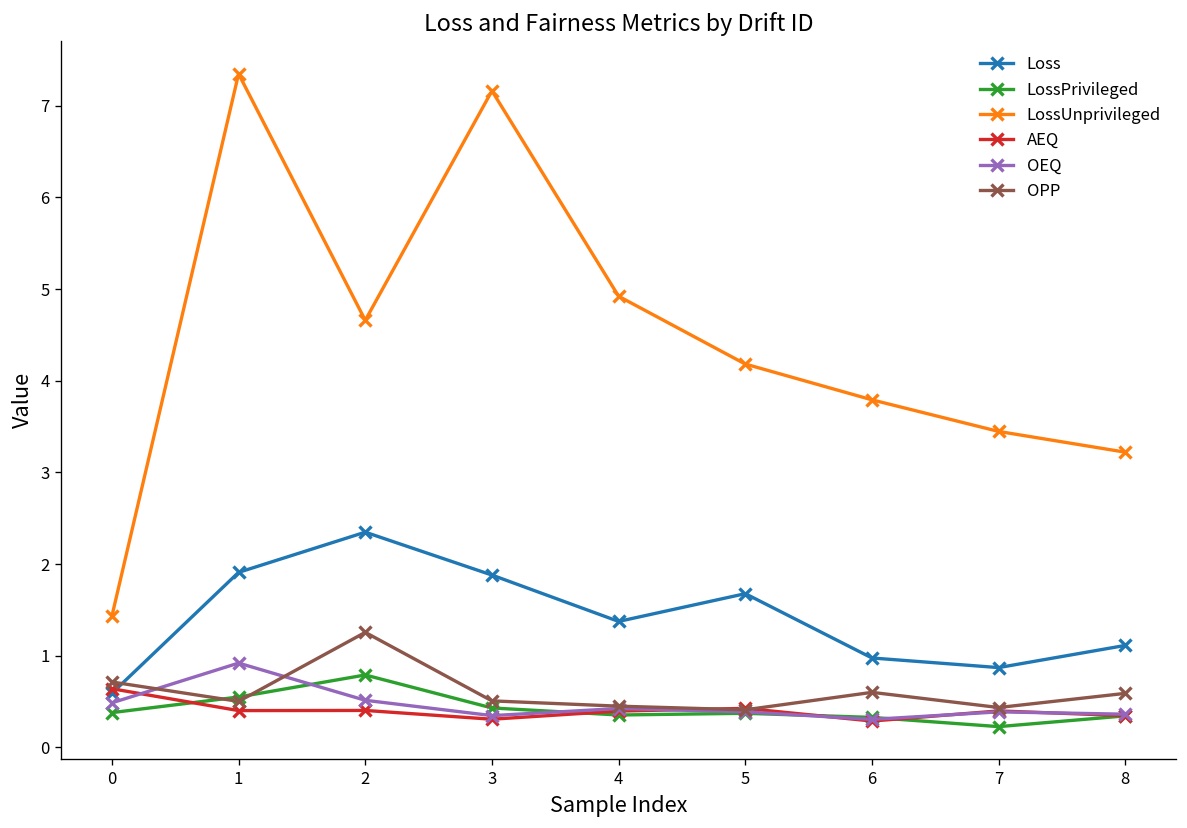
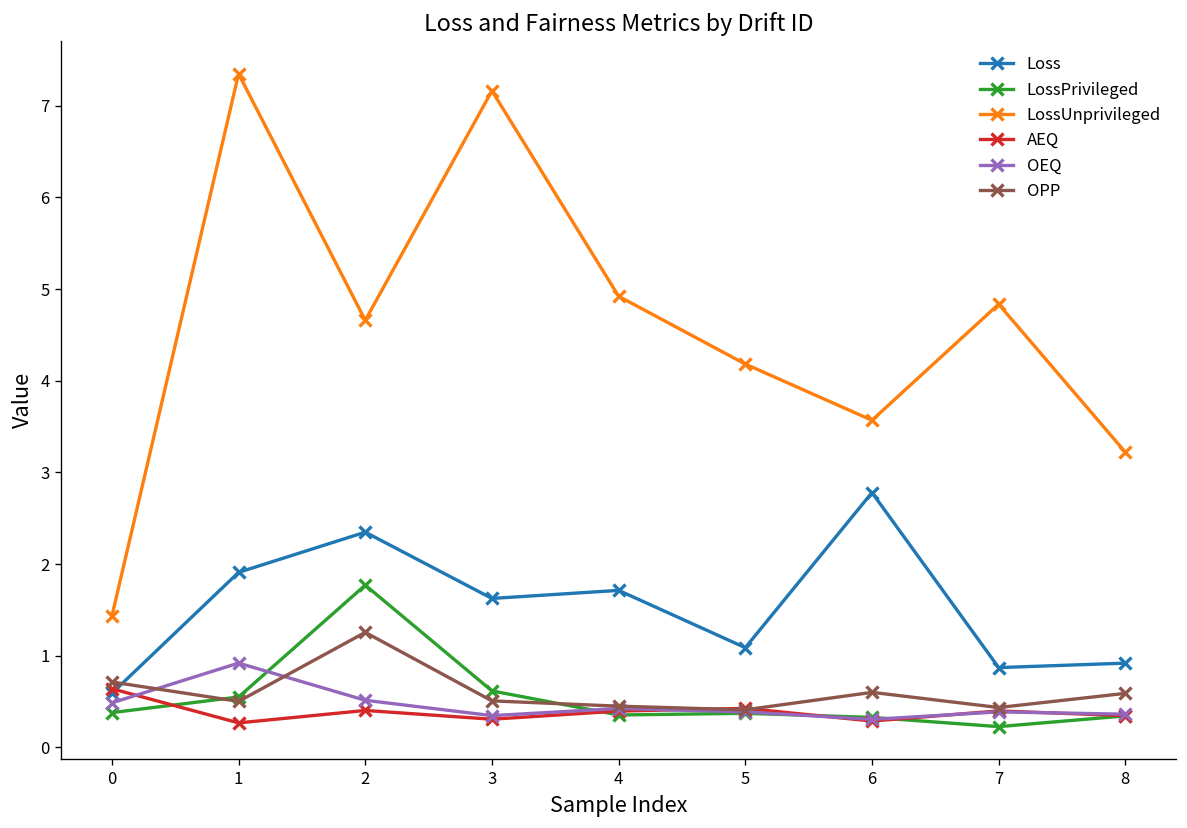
  {
    "Loss": {
      "0": 0.6,
      "1": 1.9,
      "2": 2.3,
-     "3": 1.9,
-     "4": 1.4,
-     "5": 1.7,
-     "6": 1.0,
+     "3": 1.6,
+     "4": 1.7,
+     "5": 1.1,
+     "6": 2.8,
      "7": 0.9,
-     "8": 1.1
+     "8": 0.9
    },
    "LossPrivileged": {
      "0": 0.4,
      "1": 0.5,
-     "2": 0.8,
-     "3": 0.4,
+     "2": 1.8,
+     "3": 0.6,
      "4": 0.4,
      "7": 0.2
    },
    "LossUnprivileged": {
      "0": 1.4,
      "1": 7.3,
      "2": 4.7,
      "3": 7.2,
      "4": 4.9,
      "5": 4.2,
-     "6": 3.8,
-     "7": 3.4,
+     "6": 3.6,
+     "7": 4.8,
      "8": 3.2
    },
    "AEQ": {
      "0": 0.6,
-     "1": 0.4,
+     "1": 0.3,
      "2": 0.4,
      "3": 0.3
    },
    "OEQ": {
      "0": 0.5,
      "1": 0.9,
      "2": 0.5,
      "3": 0.3
    },
    "OPP": {
      "0": 0.7,
      "1": 0.5,
      "2": 1.3,
      "3": 0.5,
      "6": 0.6,
      "7": 0.4,
      "8": 0.6
    }
  }
